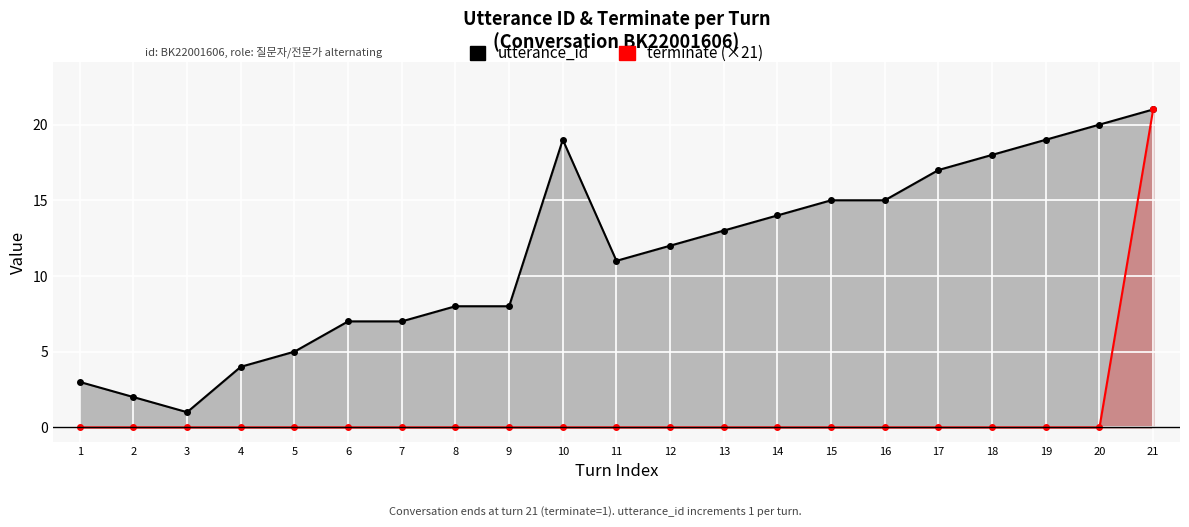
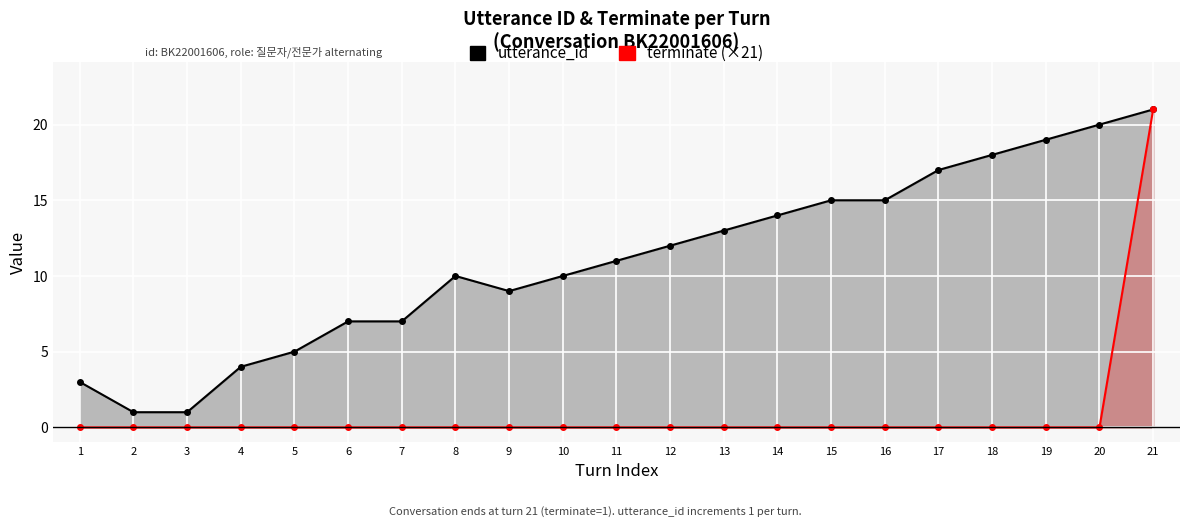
  {
    "utterance_id": {
      "1": 3,
-     "2": 2,
+     "2": 1,
      "3": 1,
      "4": 4,
      "5": 5,
      "6": 7,
      "7": 7,
-     "8": 8,
-     "9": 8,
-     "10": 19,
+     "8": 10,
+     "9": 9,
+     "10": 10,
      "11": 11,
      "12": 12,
      "13": 13,
      "14": 14,
      "15": 15,
      "16": 15,
      "17": 17,
      "18": 18,
      "19": 19,
      "20": 20
    },
    "terminate (×21)": {
      "1": 0,
      "2": 0,
      "3": 0,
      "4": 0,
      "5": 0,
      "6": 0,
      "7": 0,
      "8": 0,
      "9": 0,
      "10": 0,
      "11": 0,
      "12": 0,
      "13": 0,
      "14": 0,
      "15": 0,
      "16": 0,
      "17": 0,
      "18": 0,
      "19": 0,
      "20": 0
    }
  }
